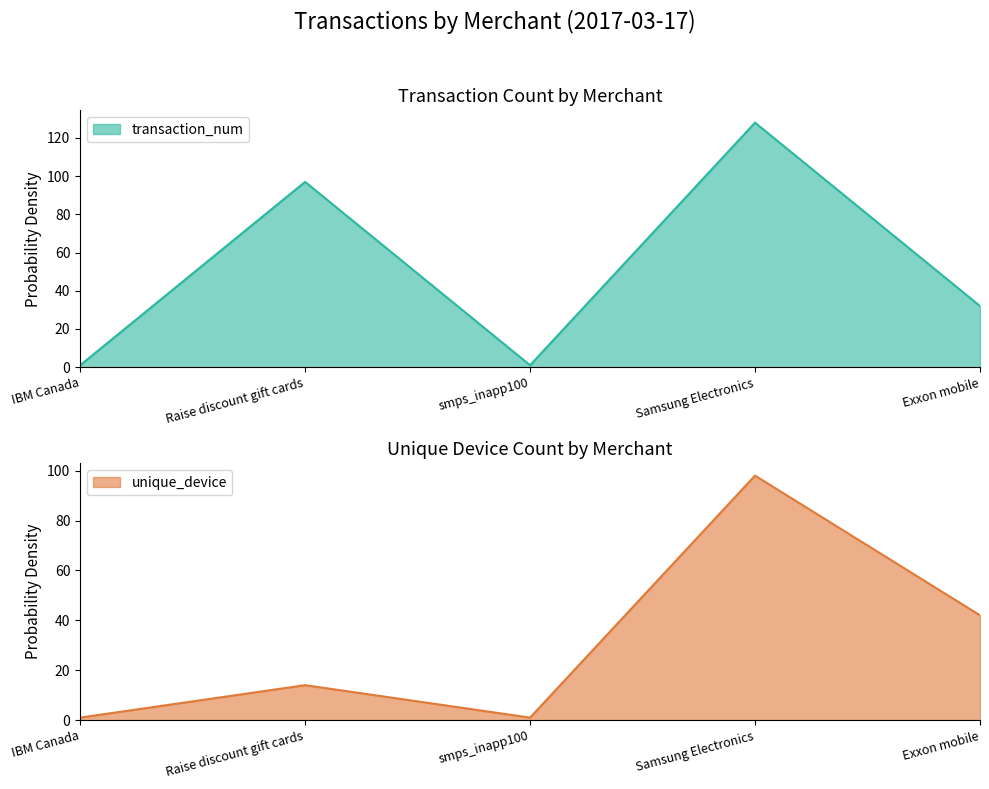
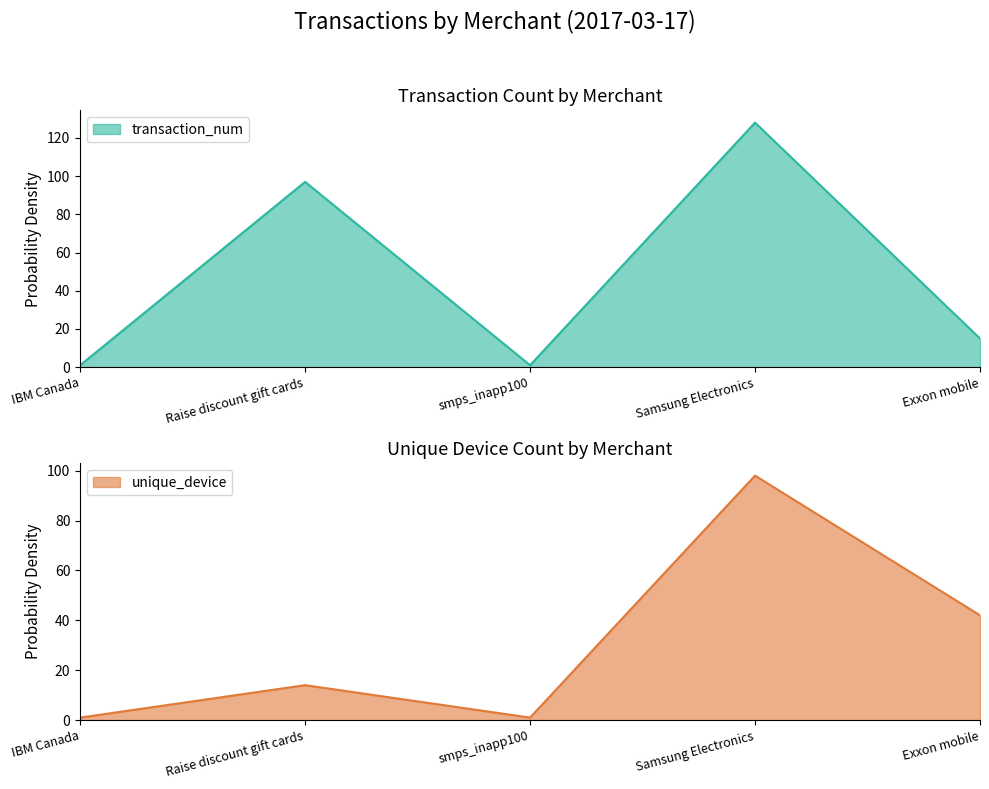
  {
    "Transaction Count by Merchant": {
      "IBM Canada": 1,
      "Raise discount gift cards": 97,
      "smps_inapp100": 1,
      "Samsung Electronics": 128,
-     "Exxon mobile": 32
+     "Exxon mobile": 15
    },
    "Unique Device Count by Merchant": {
      "IBM Canada": 1,
      "Raise discount gift cards": 14,
      "smps_inapp100": 1,
      "Samsung Electronics": 98,
      "Exxon mobile": 42
    }
  }
